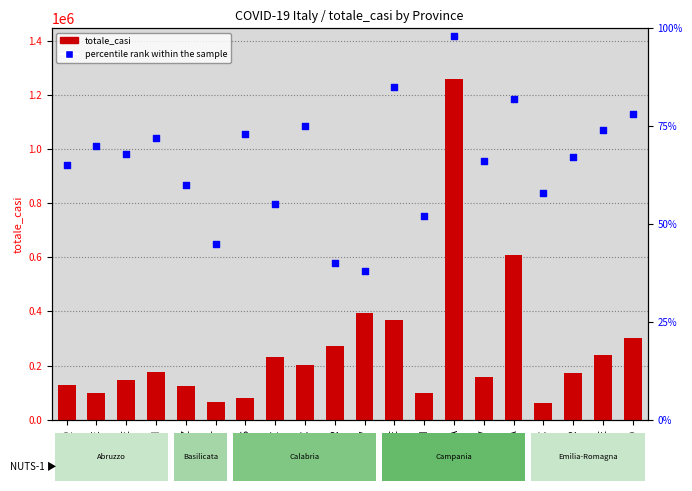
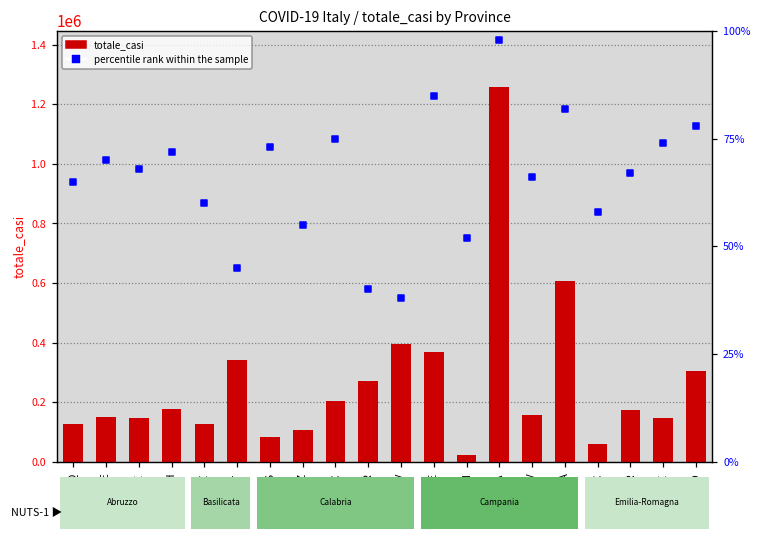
  {
    "totale_casi": {
      "AQ": 130000,
-     "TE": 100000,
+     "TE": 150000,
      "PE": 150000,
      "CH": 180000,
      "PZ": 130000,
-     "MT": 70000,
+     "MT": 340000,
      "CS": 80000,
-     "CZ": 230000,
+     "CZ": 110000,
      "RC": 200000,
      "KR": 270000,
      "VV": 390000,
      "CE": 370000,
-     "BN": 100000,
+     "BN": 20000,
      "NA": 1260000,
      "AV": 160000,
      "SA": 610000,
      "PC": 60000,
      "PR": 170000,
-     "RE": 240000,
+     "RE": 150000,
      "MO": 300000
    }
  }
